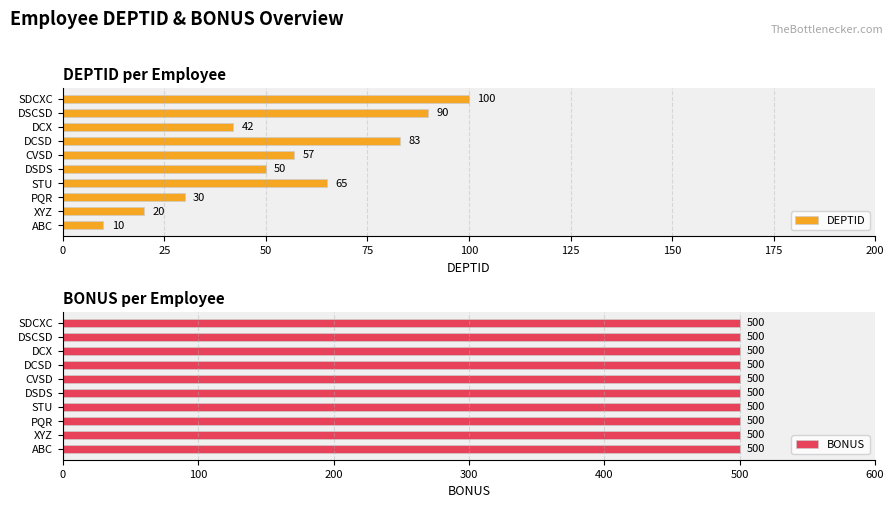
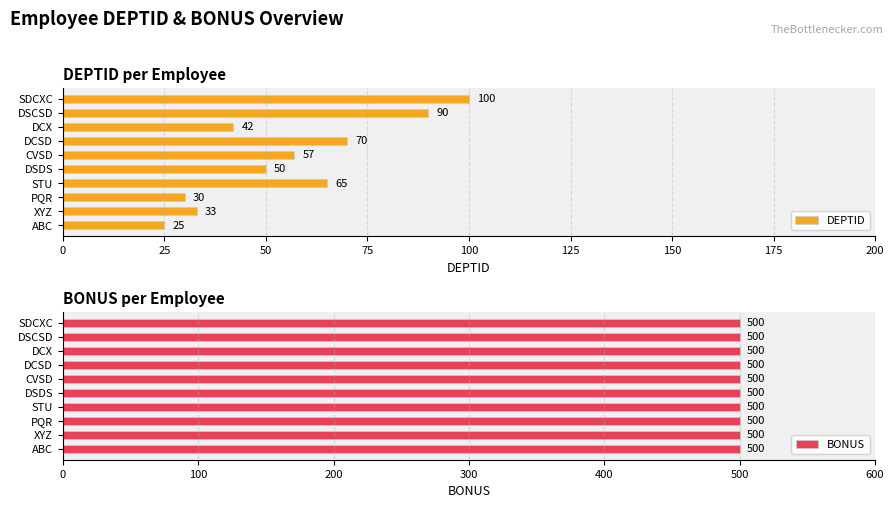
  {
    "DEPTID per Employee": {
      "SDCXC": 100,
      "DSCSD": 90,
      "DCX": 42,
-     "DCSD": 83,
+     "DCSD": 70,
      "CVSD": 57,
      "DSDS": 50,
      "STU": 65,
      "PQR": 30,
-     "XYZ": 20,
-     "ABC": 10
+     "XYZ": 33,
+     "ABC": 25
    },
    "BONUS per Employee": {
      "SDCXC": 500,
      "DSCSD": 500,
      "DCX": 500,
      "DCSD": 500,
      "CVSD": 500,
      "DSDS": 500,
      "STU": 500,
      "PQR": 500,
      "XYZ": 500,
      "ABC": 500
    }
  }
